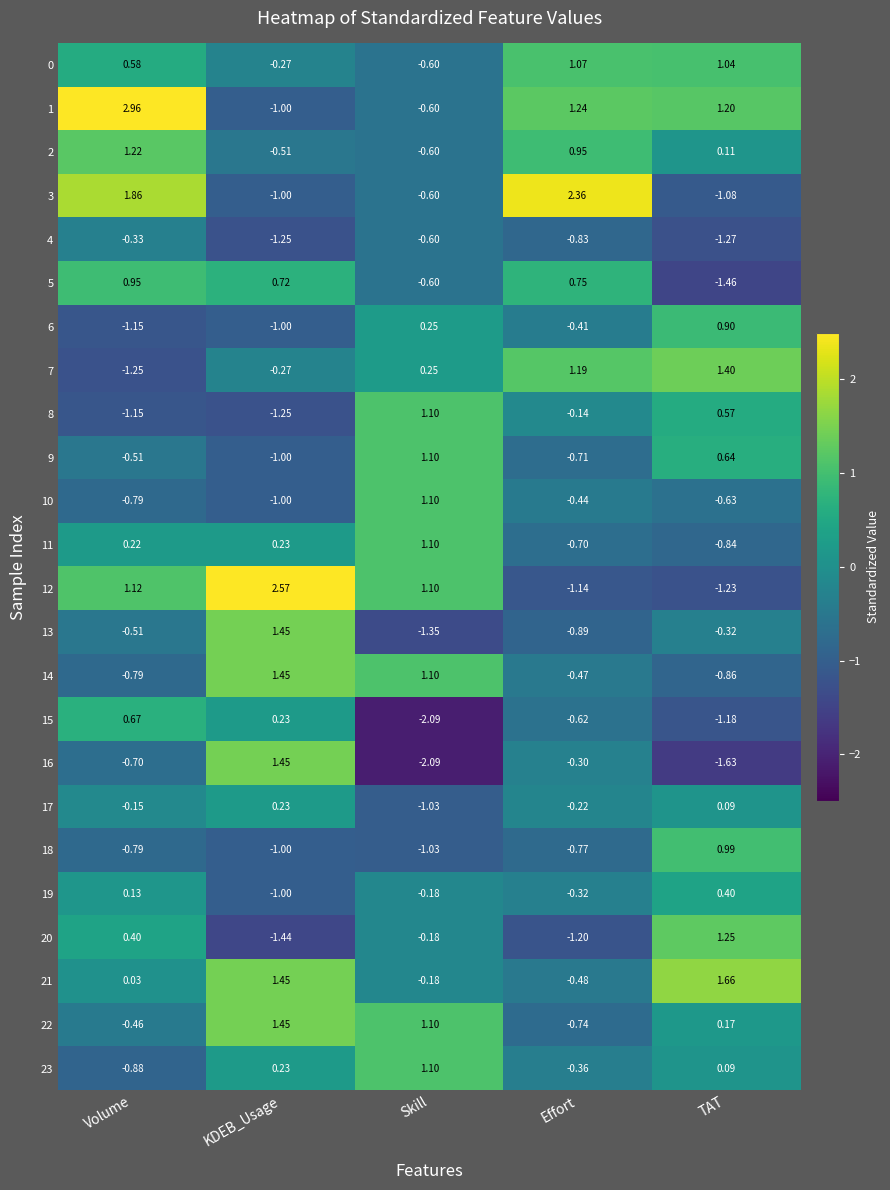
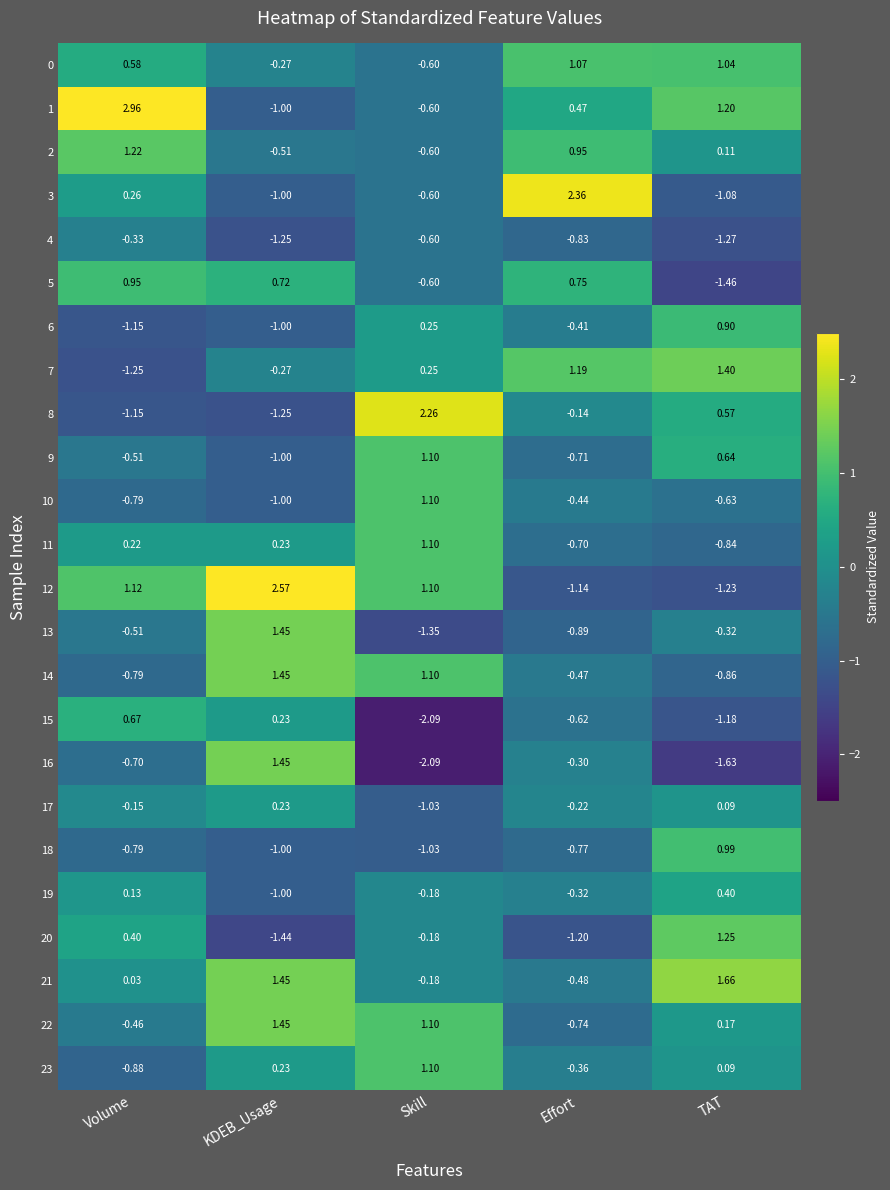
  {
    "0": {
      "Volume": 0.58,
      "KDEB_Usage": -0.27,
      "Skill": -0.60,
      "Effort": 1.07,
      "TAT": 1.04
    },
    "1": {
      "Volume": 2.96,
      "KDEB_Usage": -1.00,
      "Skill": -0.60,
-     "Effort": 1.24,
+     "Effort": 0.47,
      "TAT": 1.20
    },
    "2": {
      "Volume": 1.22,
      "KDEB_Usage": -0.51,
      "Skill": -0.60,
      "Effort": 0.95,
      "TAT": 0.11
    },
    "3": {
-     "Volume": 1.86,
+     "Volume": 0.26,
      "KDEB_Usage": -1.00,
      "Skill": -0.60,
      "Effort": 2.36,
      "TAT": -1.08
    },
    "4": {
      "Volume": -0.33,
      "KDEB_Usage": -1.25,
      "Skill": -0.60,
      "Effort": -0.83,
      "TAT": -1.27
    },
    "5": {
      "Volume": 0.95,
      "KDEB_Usage": 0.72,
      "Skill": -0.60,
      "Effort": 0.75,
      "TAT": -1.46
    },
    "6": {
      "Volume": -1.15,
      "KDEB_Usage": -1.00,
      "Skill": 0.25,
      "Effort": -0.41,
      "TAT": 0.90
    },
    "7": {
      "Volume": -1.25,
      "KDEB_Usage": -0.27,
      "Skill": 0.25,
      "Effort": 1.19,
      "TAT": 1.40
    },
    "8": {
      "Volume": -1.15,
      "KDEB_Usage": -1.25,
-     "Skill": 1.10,
+     "Skill": 2.26,
      "Effort": -0.14,
      "TAT": 0.57
    },
    "9": {
      "Volume": -0.51,
      "KDEB_Usage": -1.00,
      "Skill": 1.10,
      "Effort": -0.71,
      "TAT": 0.64
    },
    "10": {
      "Volume": -0.79,
      "KDEB_Usage": -1.00,
      "Skill": 1.10,
      "Effort": -0.44,
      "TAT": -0.63
    },
    "11": {
      "Volume": 0.22,
      "KDEB_Usage": 0.23,
      "Skill": 1.10,
      "Effort": -0.70,
      "TAT": -0.84
    },
    "12": {
      "Volume": 1.12,
      "KDEB_Usage": 2.57,
      "Skill": 1.10,
      "Effort": -1.14,
      "TAT": -1.23
    },
    "13": {
      "Volume": -0.51,
      "KDEB_Usage": 1.45,
      "Skill": -1.35,
      "Effort": -0.89,
      "TAT": -0.32
    },
    "14": {
      "Volume": -0.79,
      "KDEB_Usage": 1.45,
      "Skill": 1.10,
      "Effort": -0.47,
      "TAT": -0.86
    },
    "15": {
      "Volume": 0.67,
      "KDEB_Usage": 0.23,
      "Skill": -2.09,
      "Effort": -0.62,
      "TAT": -1.18
    },
    "16": {
      "Volume": -0.70,
      "KDEB_Usage": 1.45,
      "Skill": -2.09,
      "Effort": -0.30,
      "TAT": -1.63
    },
    "17": {
      "Volume": -0.15,
      "KDEB_Usage": 0.23,
      "Skill": -1.03,
      "Effort": -0.22,
      "TAT": 0.09
    },
    "18": {
      "Volume": -0.79,
      "KDEB_Usage": -1.00,
      "Skill": -1.03,
      "Effort": -0.77,
      "TAT": 0.99
    },
    "19": {
      "Volume": 0.13,
      "KDEB_Usage": -1.00,
      "Skill": -0.18,
      "Effort": -0.32,
      "TAT": 0.40
    },
    "20": {
      "Volume": 0.40,
      "KDEB_Usage": -1.44,
      "Skill": -0.18,
      "Effort": -1.20,
      "TAT": 1.25
    },
    "21": {
      "Volume": 0.03,
      "KDEB_Usage": 1.45,
      "Skill": -0.18,
      "Effort": -0.48,
      "TAT": 1.66
    },
    "22": {
      "Volume": -0.46,
      "KDEB_Usage": 1.45,
      "Skill": 1.10,
      "Effort": -0.74,
      "TAT": 0.17
    },
    "23": {
      "Volume": -0.88,
      "KDEB_Usage": 0.23,
      "Skill": 1.10,
      "Effort": -0.36,
      "TAT": 0.09
    }
  }
